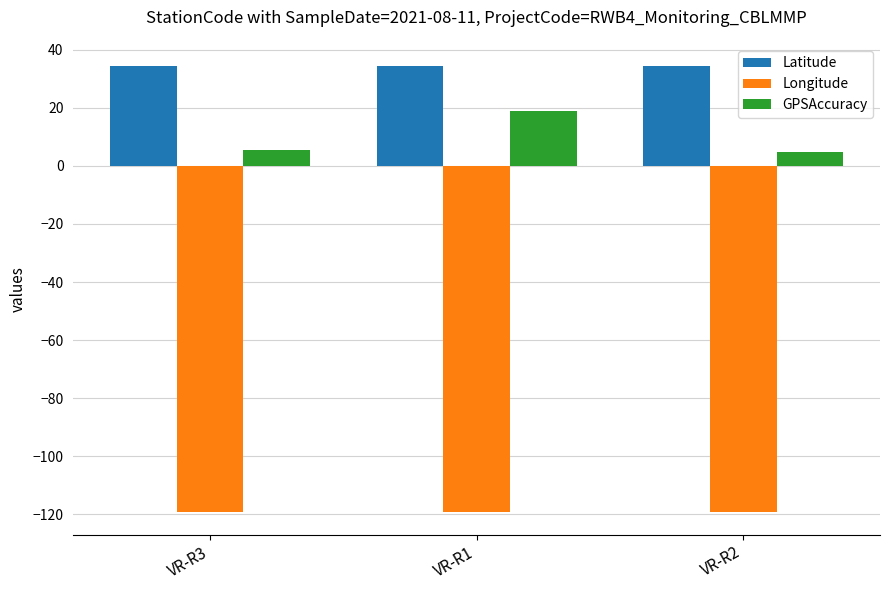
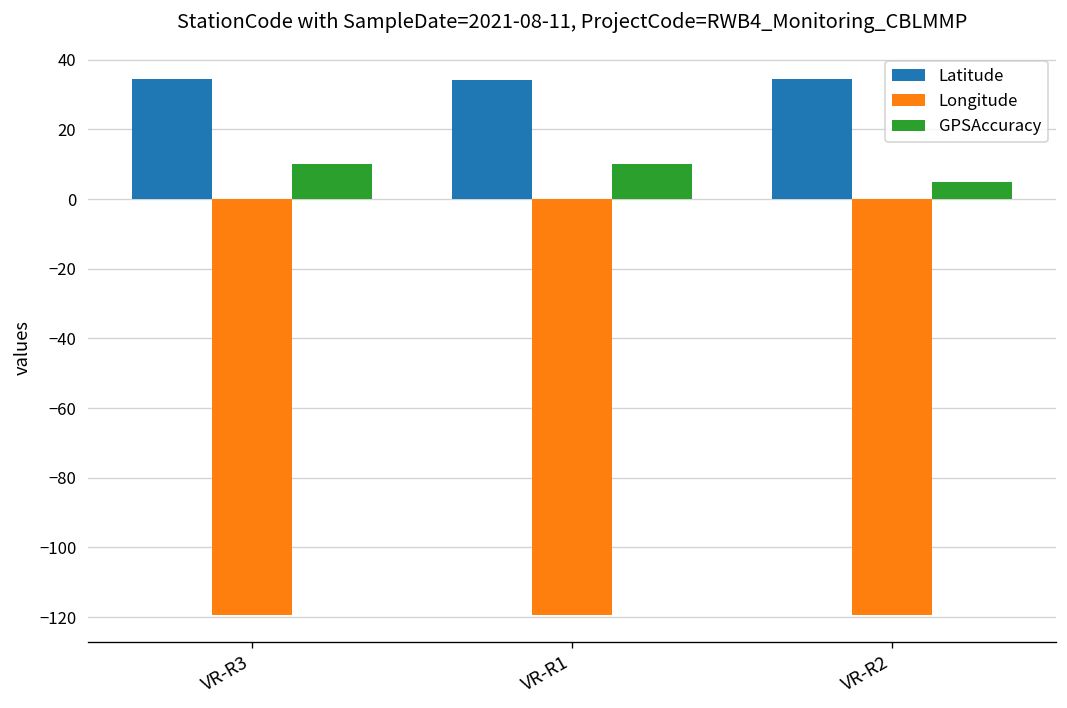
  {
    "Latitude": {
      "VR-R3": 34,
      "VR-R1": 34,
      "VR-R2": 34
    },
    "Longitude": {
      "VR-R3": -119,
      "VR-R1": -119,
      "VR-R2": -119
    },
    "GPSAccuracy": {
-     "VR-R3": 5,
-     "VR-R1": 19,
+     "VR-R3": 10,
+     "VR-R1": 10,
      "VR-R2": 5
    }
  }
